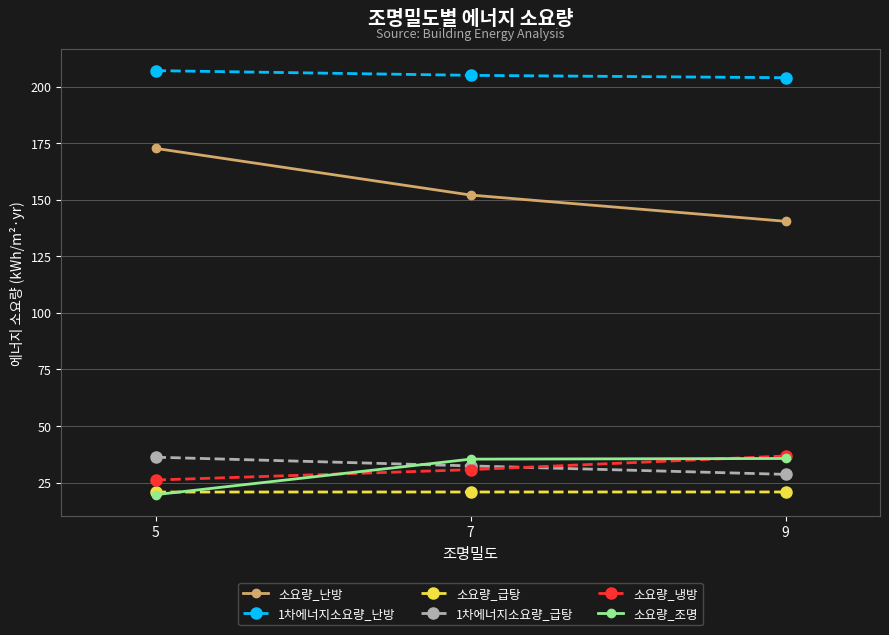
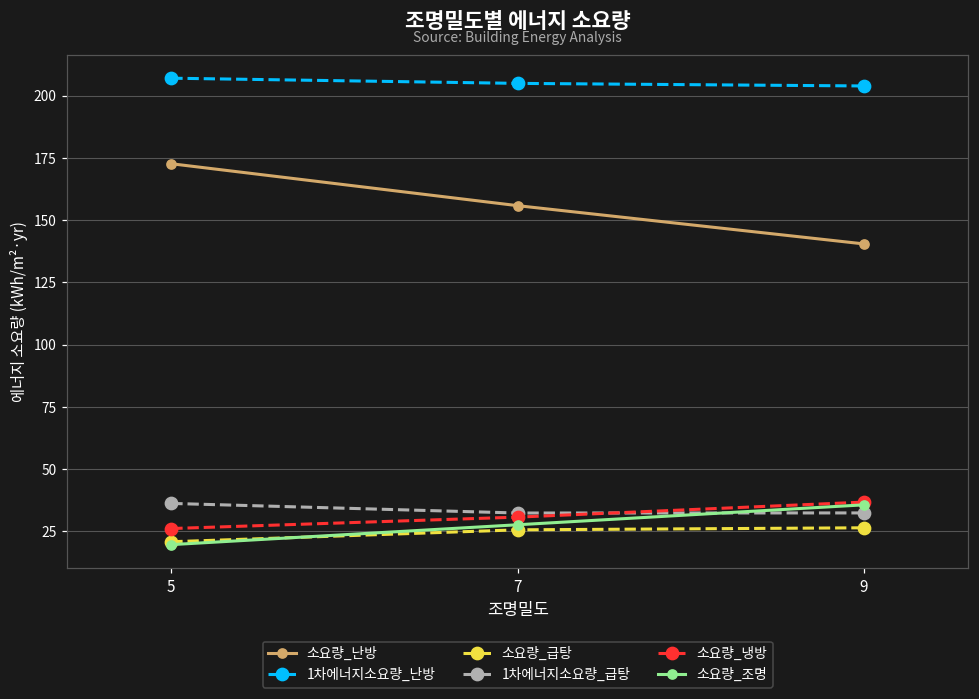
  {
    "소요량_난방": {
      "5": 173,
-     "7": 152,
+     "7": 156,
      "9": 140
    },
    "1차에너지소요량_난방": {
      "5": 207,
      "7": 205,
      "9": 204
    },
    "소요량_급탕": {
      "5": 21,
-     "7": 21,
-     "9": 21
+     "7": 26,
+     "9": 26
    },
    "1차에너지소요량_급탕": {
      "5": 36,
      "7": 32,
-     "9": 29
+     "9": 32
    },
    "소요량_냉방": {
      "5": 26,
      "7": 31
    },
    "소요량_조명": {
      "5": 20,
-     "7": 35
+     "7": 28
    }
  }
